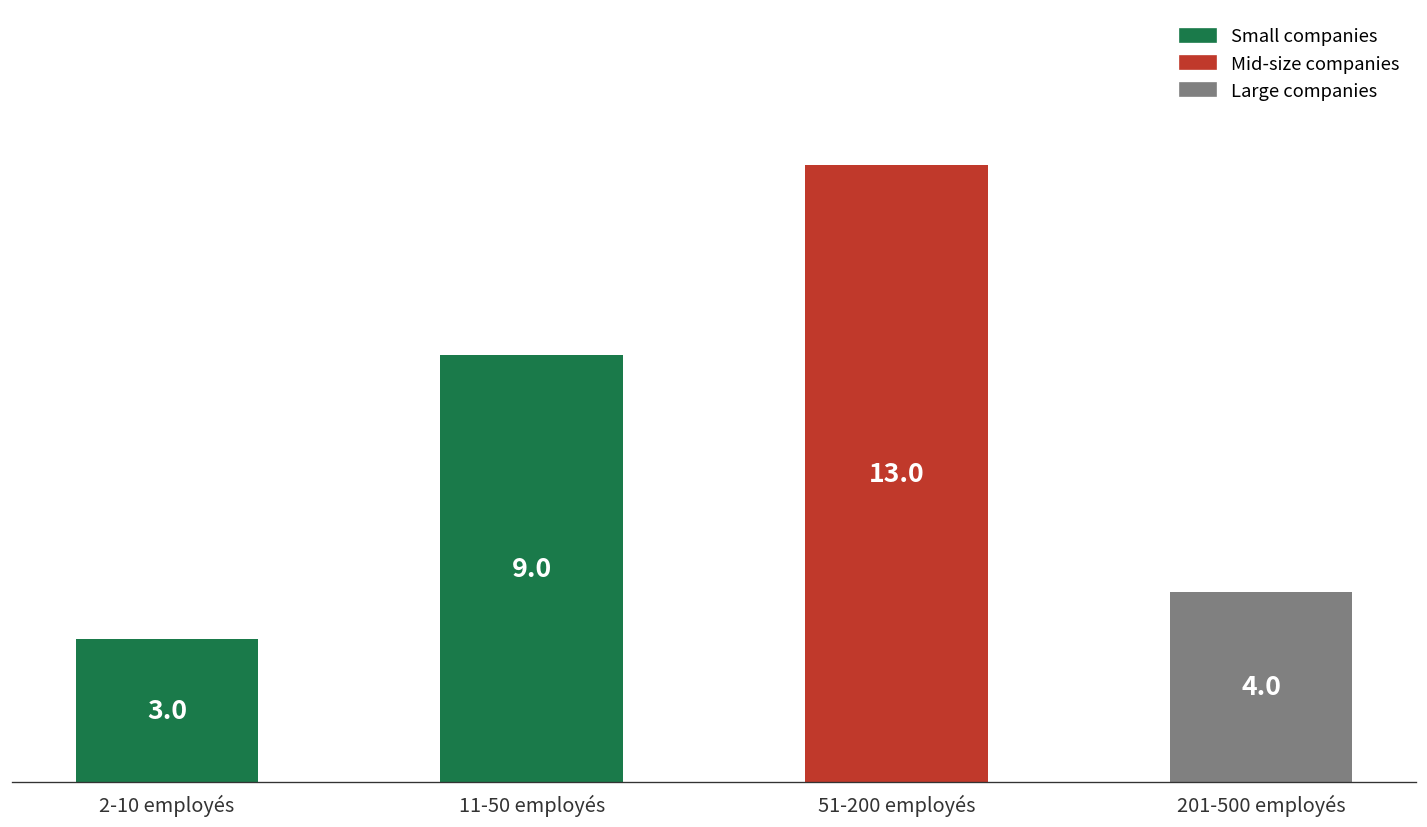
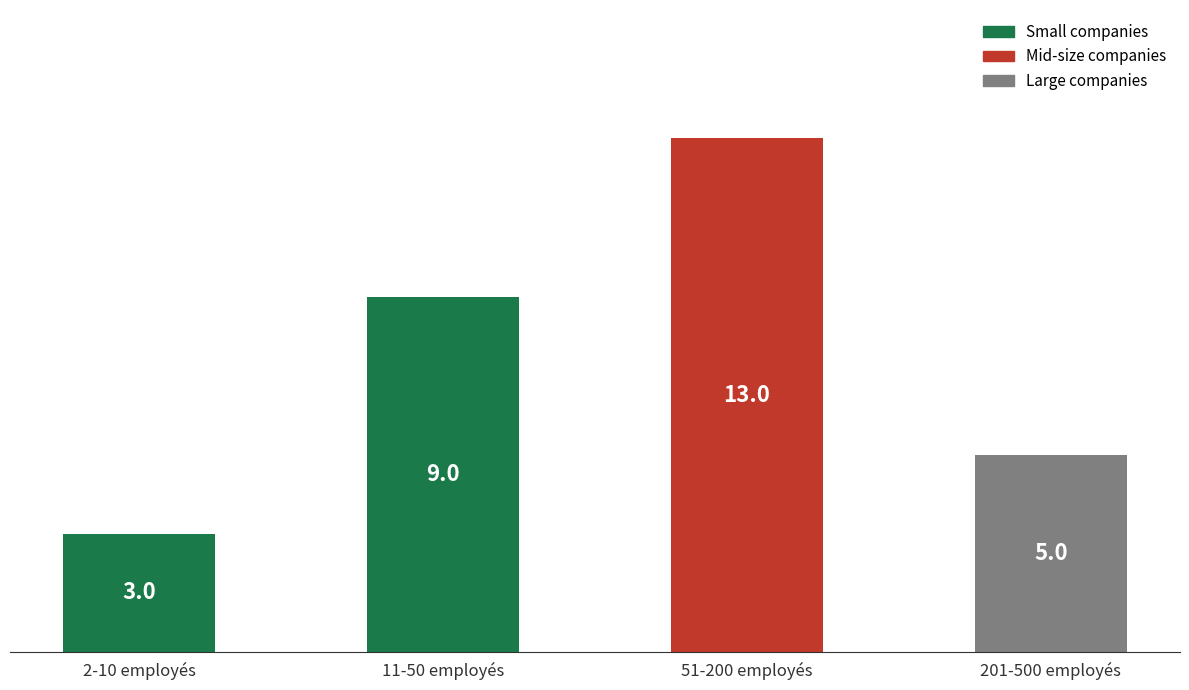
  {
    "2-10 employés": 3.0,
    "11-50 employés": 9.0,
    "51-200 employés": 13.0,
-   "201-500 employés": 4.0
+   "201-500 employés": 5.0
  }
